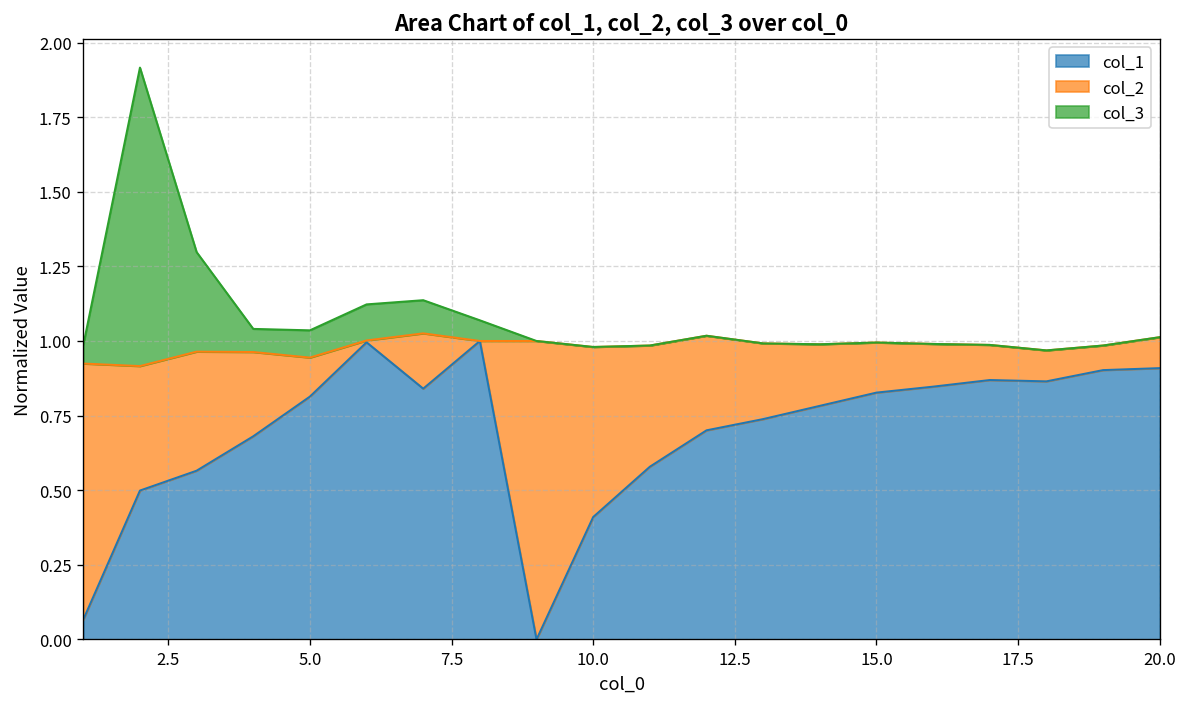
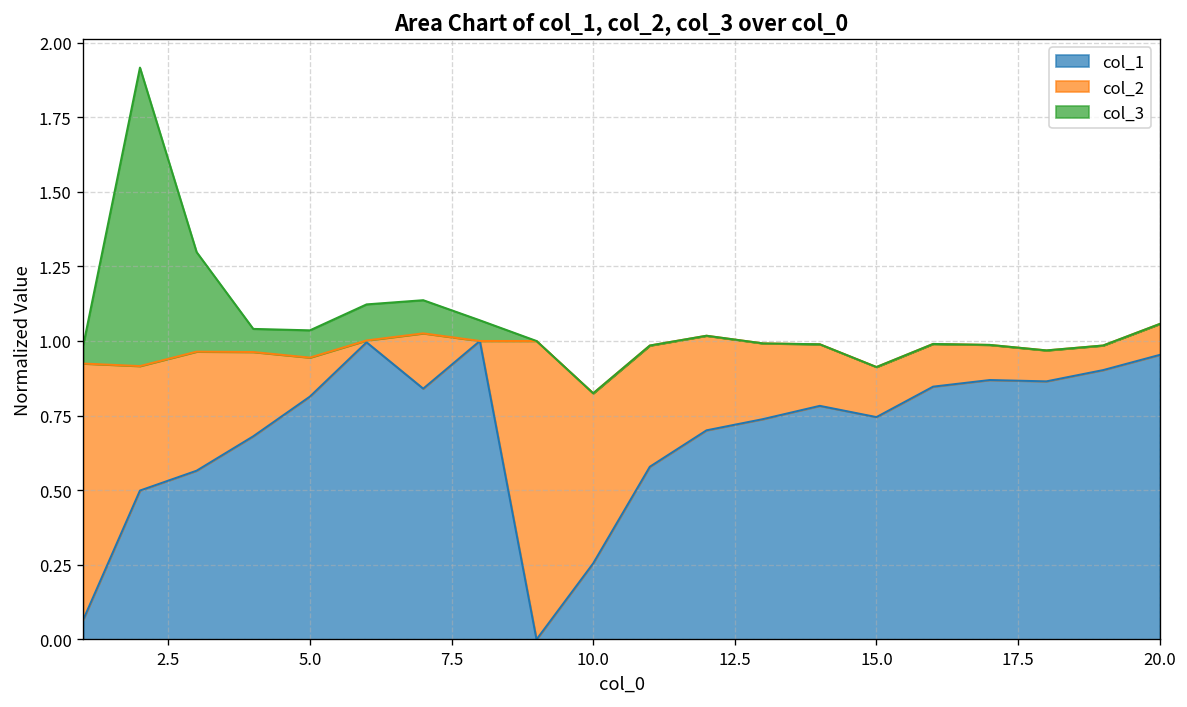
  {
    "col_1": {
      "5.0": 0.81,
-     "10.0": 0.41,
-     "15.0": 0.83,
-     "20.0": 0.91
+     "10.0": 0.25,
+     "15.0": 0.75,
+     "20.0": 0.95
    },
    "col_2": {
      "5.0": 0.13
    },
    "col_3": {
      "5.0": 0.09
    }
  }
